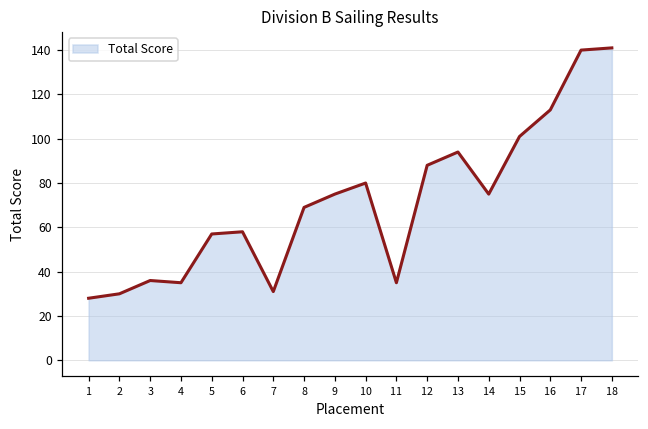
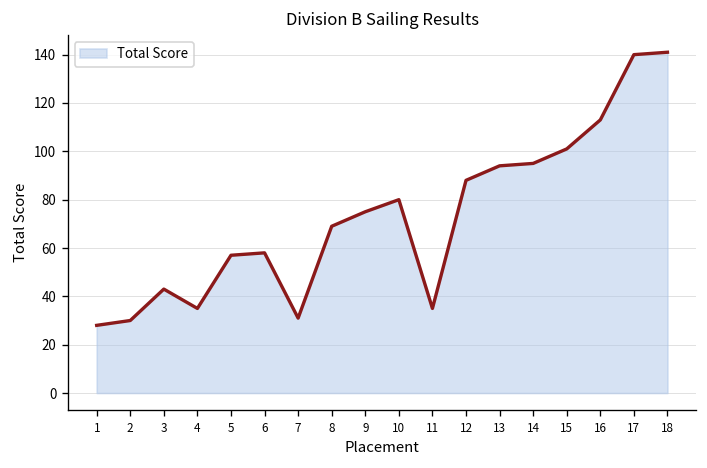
  {
    "1": 28,
    "2": 30,
-   "3": 36,
+   "3": 43,
    "4": 35,
    "5": 57,
    "6": 58,
    "7": 31,
    "8": 69,
    "9": 75,
    "10": 80,
    "11": 35,
    "12": 88,
    "13": 94,
-   "14": 75,
+   "14": 95,
    "15": 101,
    "16": 113,
    "17": 140,
    "18": 141
  }
